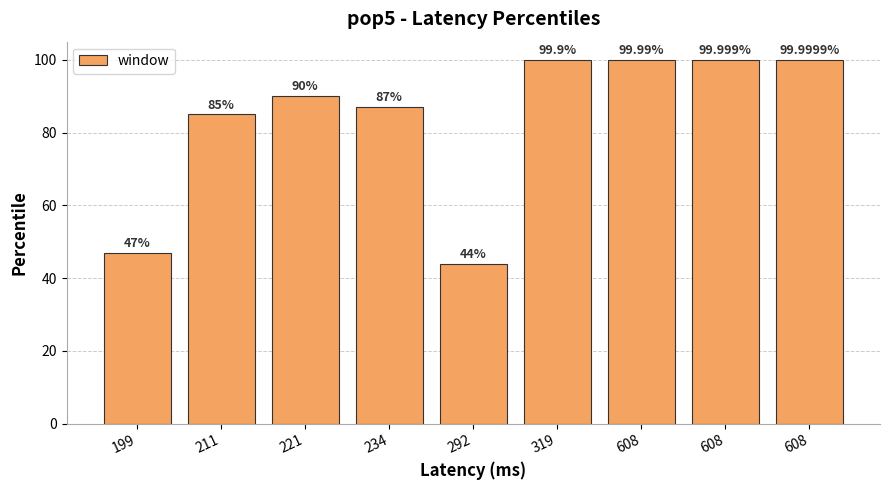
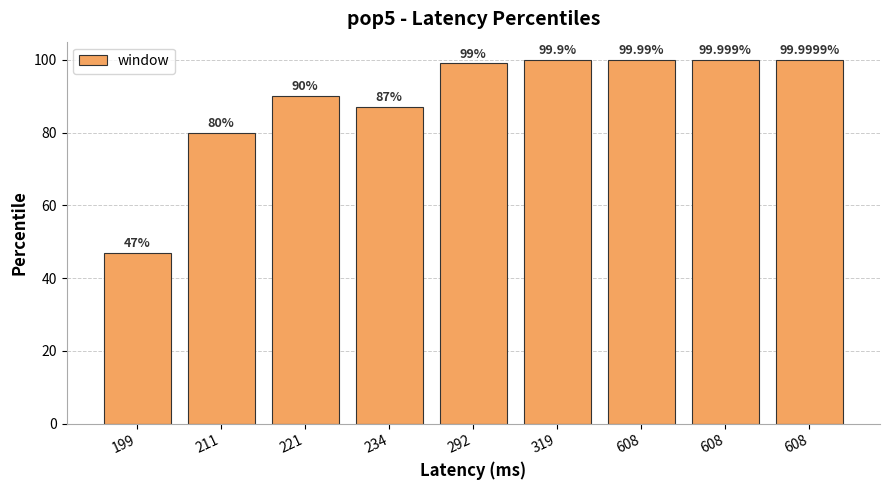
  {
    "199": "47%",
-   "211": "85%",
+   "211": "80%",
    "221": "90%",
    "234": "87%",
-   "292": "44%",
+   "292": "99%",
    "319": "99.9%"
  }
